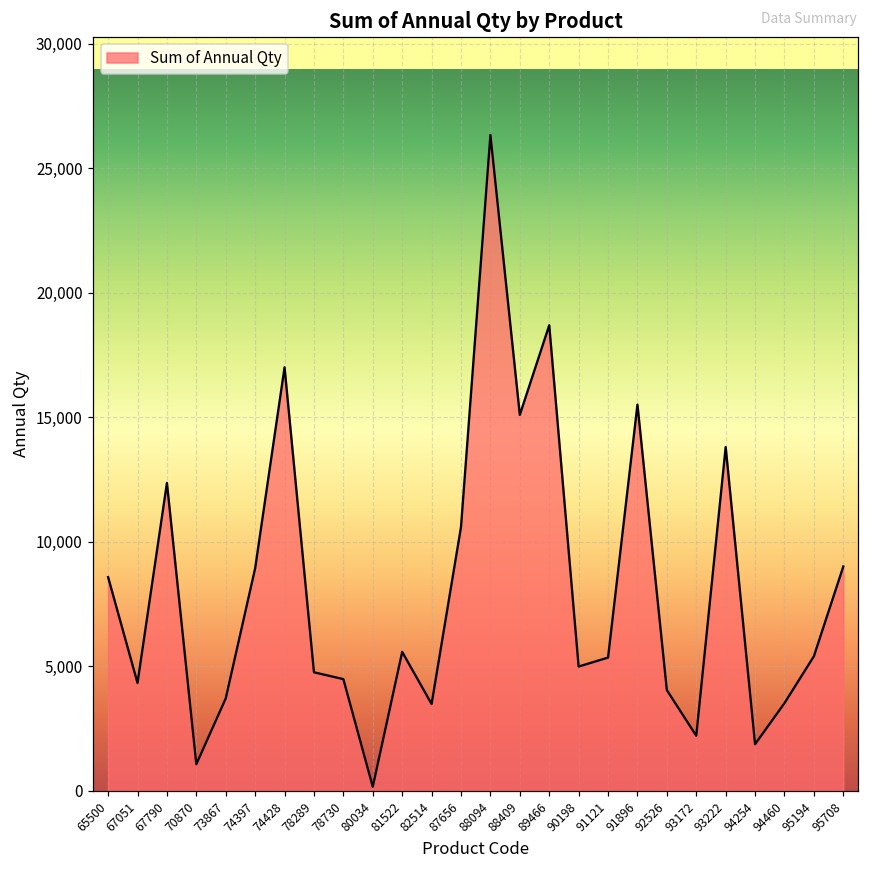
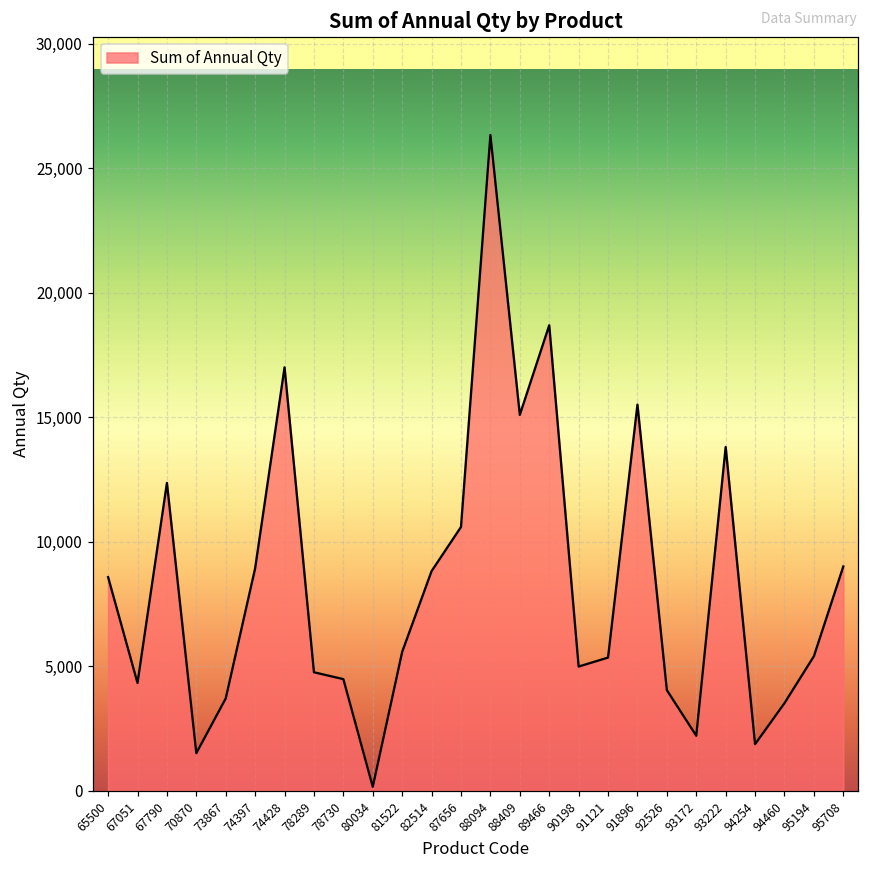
  {
    "65500": "8,600",
    "67051": "4,300",
    "67790": "12,400",
-   "70870": "1,100",
+   "70870": "1,500",
    "73867": "3,700",
    "74397": "8,900",
    "74428": "17,000",
    "78289": "4,800",
    "78730": "4,500",
    "80034": "200",
    "81522": "5,600",
-   "82514": "3,500",
+   "82514": "8,800",
    "87656": "10,600",
    "88094": "26,300",
    "88409": "15,100",
    "89466": "18,700",
    "90198": "5,000",
    "91121": "5,300",
    "91896": "15,500",
    "92526": "4,000",
    "93172": "2,200",
    "93222": "13,800",
    "94254": "1,900",
    "94460": "3,500",
    "95194": "5,400",
    "95708": "9,000"
  }
